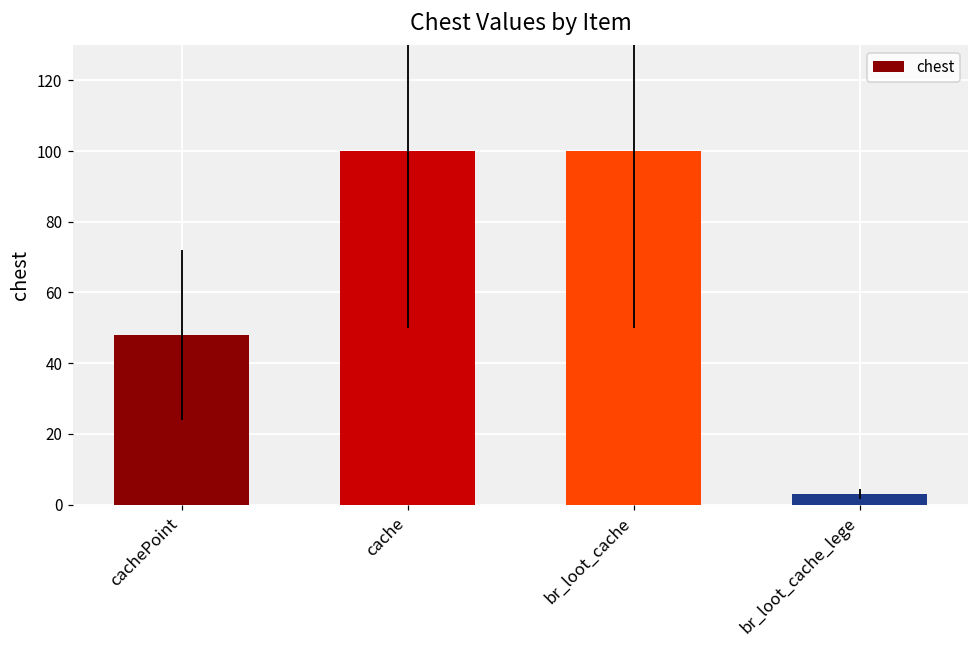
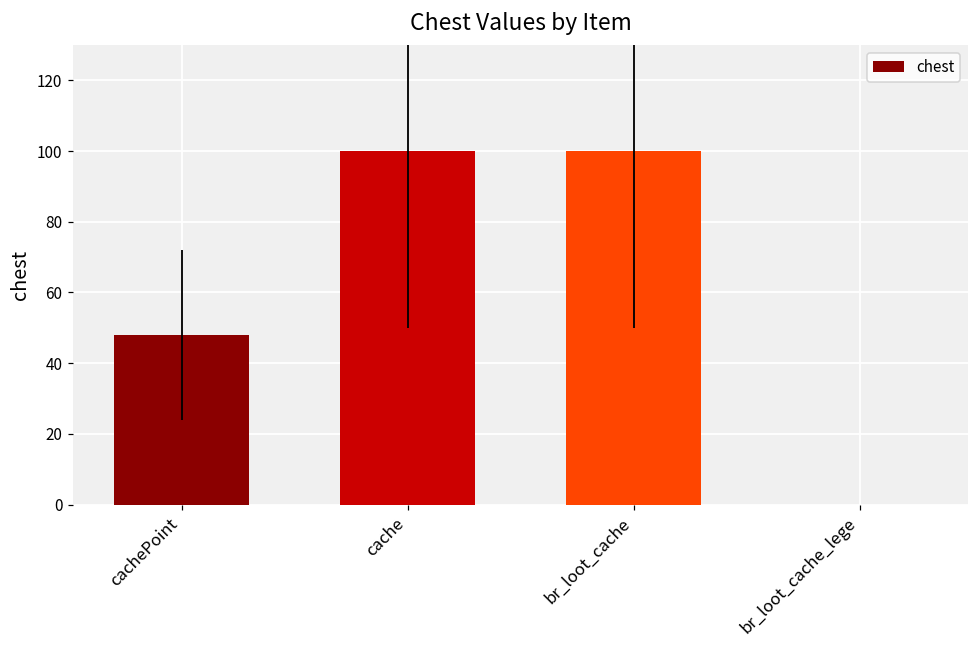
  {
    "cachePoint": 48,
    "cache": 100,
    "br_loot_cache": 100,
-   "br_loot_cache_lege": 3
+   "br_loot_cache_lege": 0
  }
